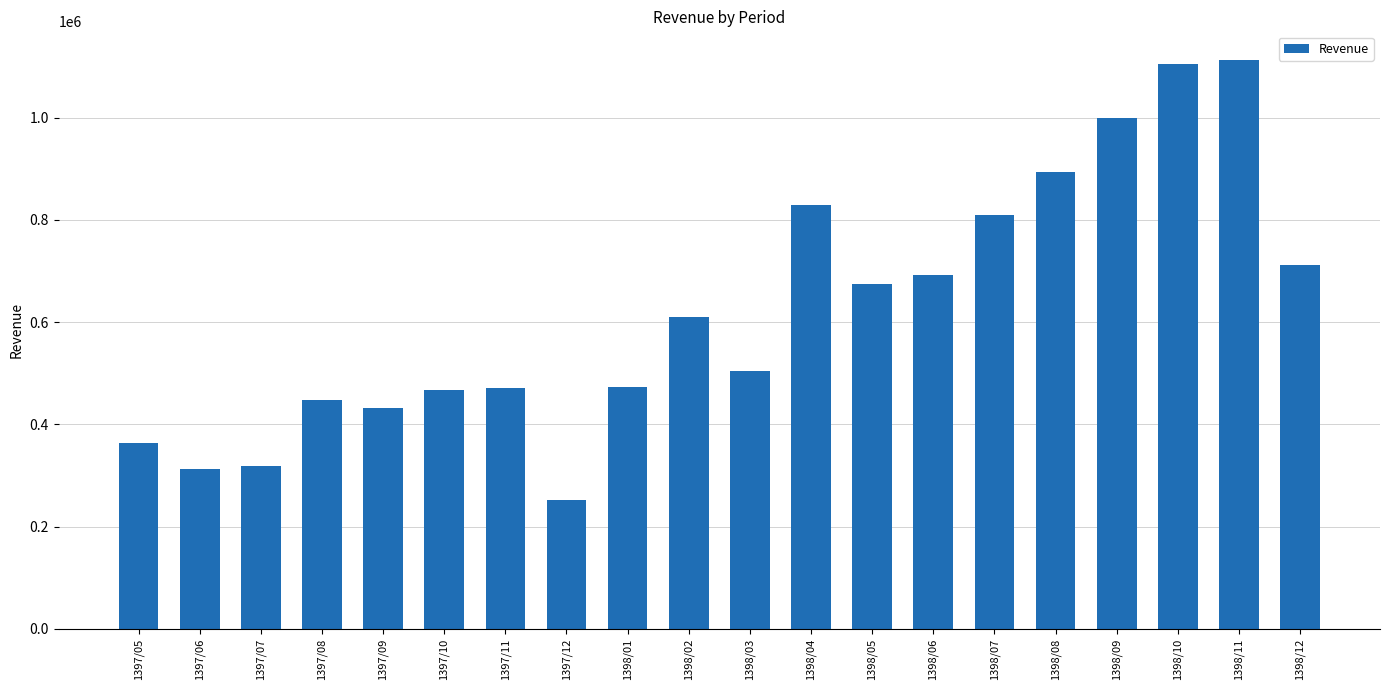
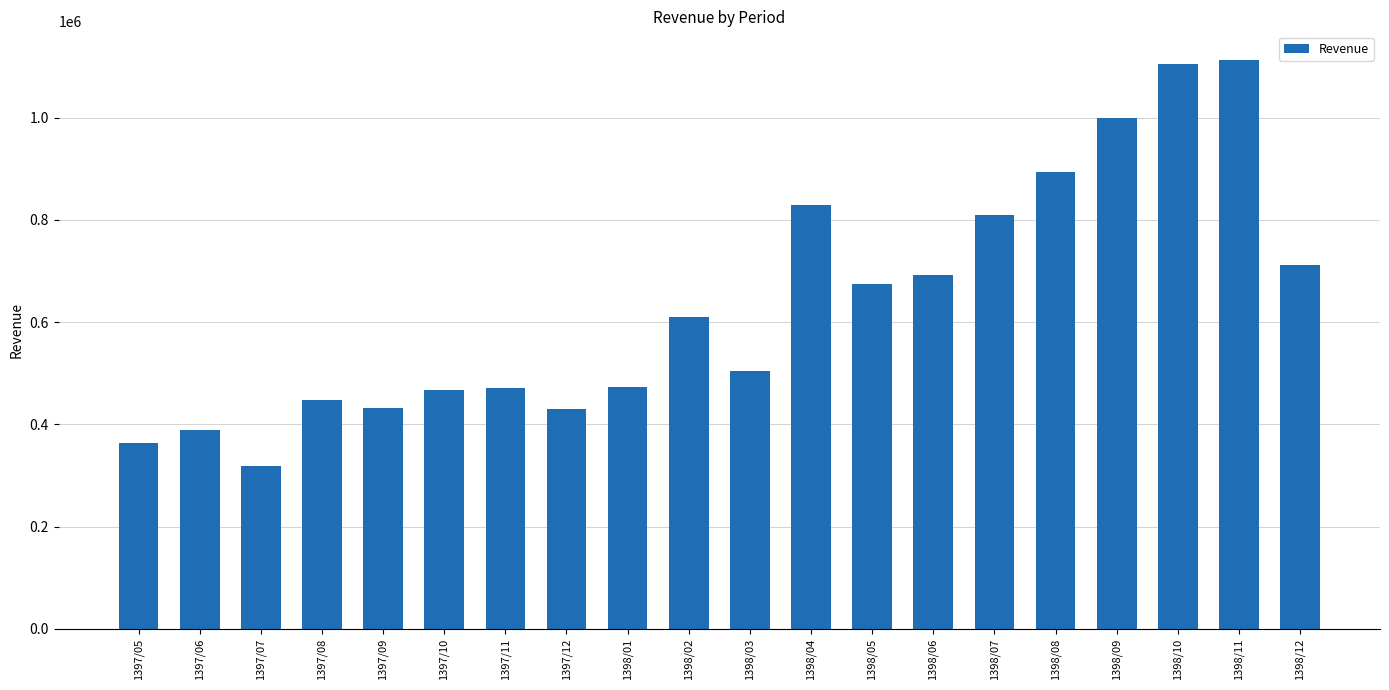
  {
    "1397/05": 360000,
-   "1397/06": 310000,
+   "1397/06": 390000,
    "1397/07": 320000,
    "1397/08": 450000,
    "1397/09": 430000,
    "1397/10": 470000,
    "1397/11": 470000,
-   "1397/12": 250000,
+   "1397/12": 430000,
    "1398/01": 470000,
    "1398/02": 610000,
    "1398/03": 510000,
    "1398/04": 830000,
    "1398/05": 680000,
    "1398/06": 690000,
    "1398/07": 810000,
    "1398/08": 890000,
    "1398/09": 1000000,
    "1398/10": 1110000,
    "1398/11": 1110000,
    "1398/12": 710000
  }
